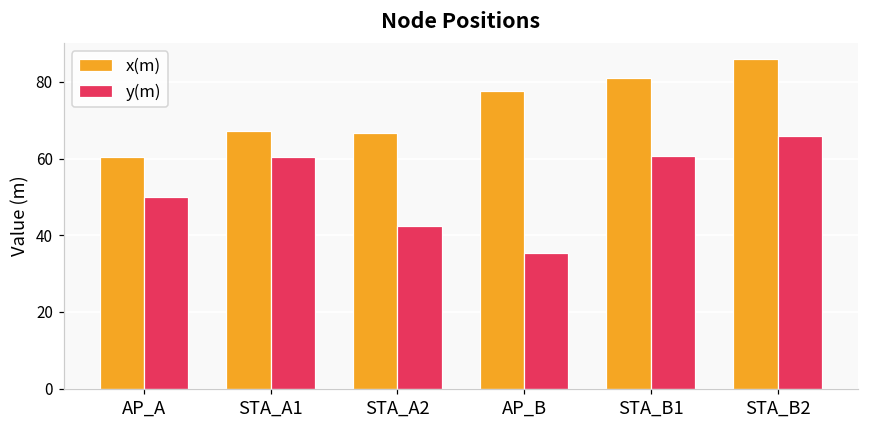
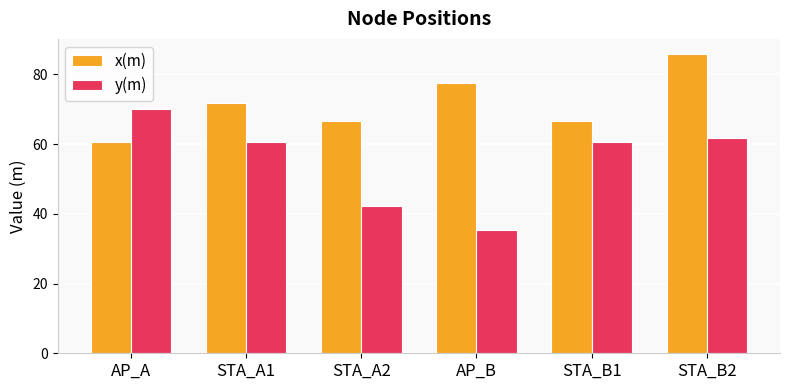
  {
    "x(m)": {
      "AP_A": 61,
-     "STA_A1": 67,
+     "STA_A1": 72,
      "STA_A2": 67,
      "AP_B": 78,
-     "STA_B1": 81,
+     "STA_B1": 67,
      "STA_B2": 86
    },
    "y(m)": {
-     "AP_A": 50,
+     "AP_A": 70,
      "STA_A1": 60,
      "STA_A2": 42,
      "AP_B": 35,
      "STA_B1": 61,
-     "STA_B2": 66
+     "STA_B2": 62
    }
  }
